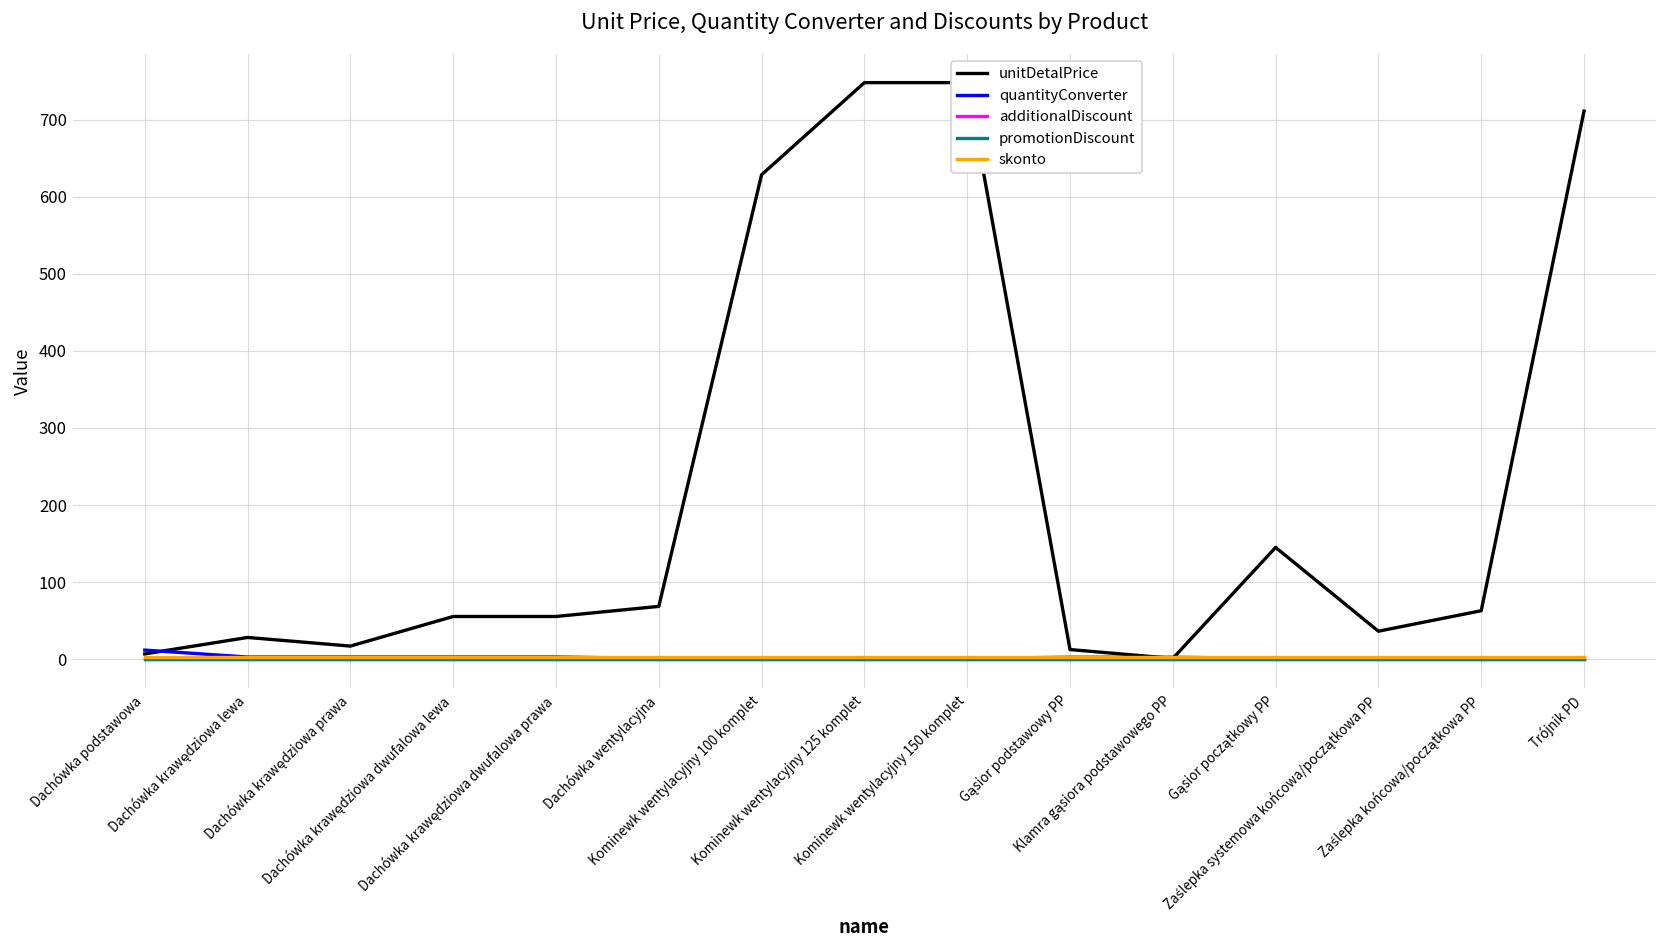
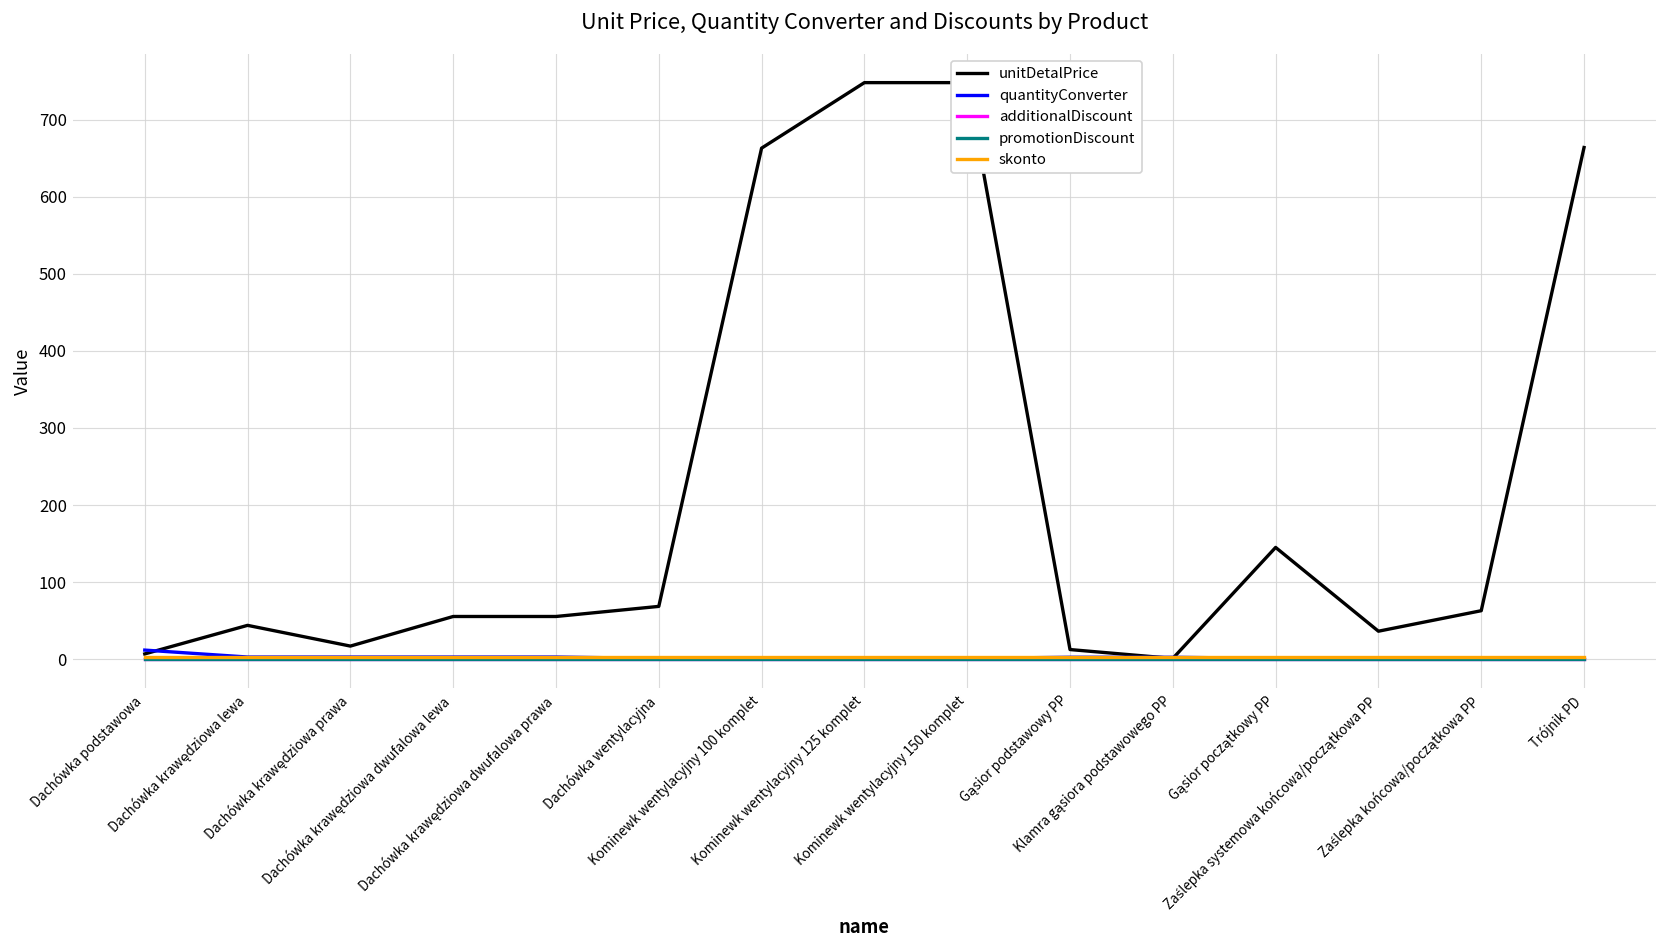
  {
    "unitDetalPrice": {
-     "Dachówka krawędziowa lewa": 30,
+     "Dachówka krawędziowa lewa": 40,
      "Dachówka krawędziowa prawa": 20,
      "Dachówka krawędziowa dwufalowa lewa": 60,
      "Dachówka krawędziowa dwufalowa prawa": 60,
      "Dachówka wentylacyjna": 70,
-     "Kominewk wentylacyjny 100 komplet": 630,
+     "Kominewk wentylacyjny 100 komplet": 660,
      "Kominewk wentylacyjny 125 komplet": 750,
      "Gąsior podstawowy PP": 10,
      "Gąsior początkowy PP": 150,
      "Zaślepka systemowa końcowa/początkowa PP": 40,
      "Zaślepka końcowa/początkowa PP": 60,
-     "Trójnik PD": 710
+     "Trójnik PD": 660
    },
    "quantityConverter": {
      "Dachówka podstawowa": 10
    }
  }
